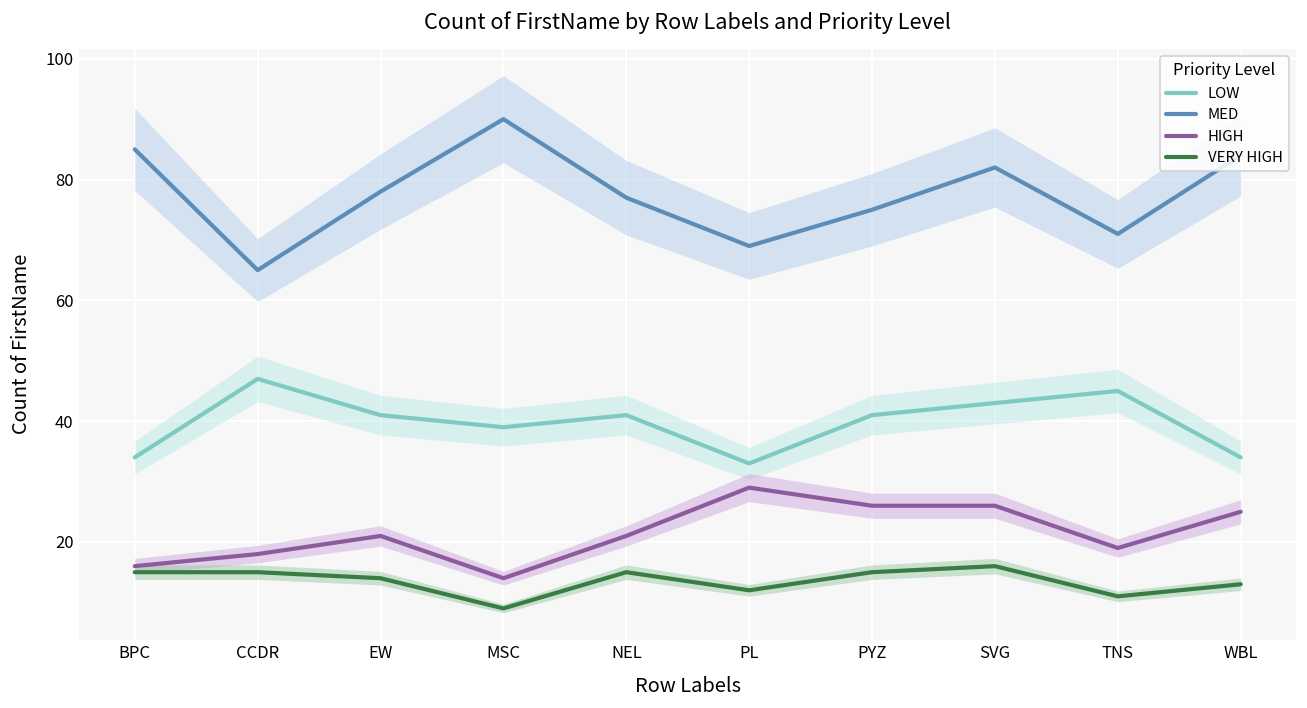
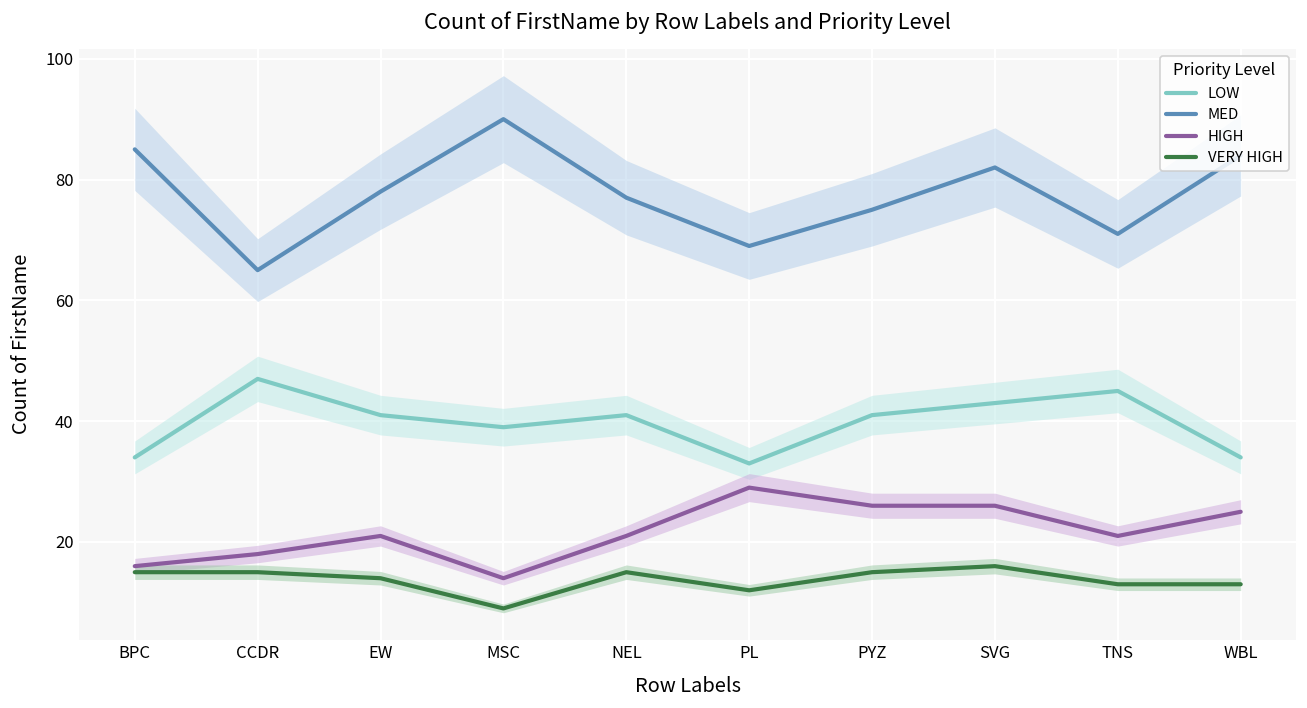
  {
    "MED": {
      "BPC": 85,
      "CCDR": 65,
      "EW": 78,
      "MSC": 90,
      "NEL": 77,
      "PL": 69,
      "PYZ": 75,
      "SVG": 82,
      "TNS": 71
    },
    "HIGH": {
      "CCDR": 18,
      "EW": 21,
      "MSC": 14,
      "NEL": 21,
      "PL": 29,
      "PYZ": 26,
      "SVG": 26,
-     "TNS": 19,
+     "TNS": 21,
      "WBL": 25
    },
    "VERY HIGH": {
      "BPC": 15,
      "CCDR": 15,
      "EW": 14,
      "MSC": 9,
      "NEL": 15,
      "PL": 12,
      "PYZ": 15,
      "SVG": 16,
-     "TNS": 11,
+     "TNS": 13,
      "WBL": 13
    }
  }
